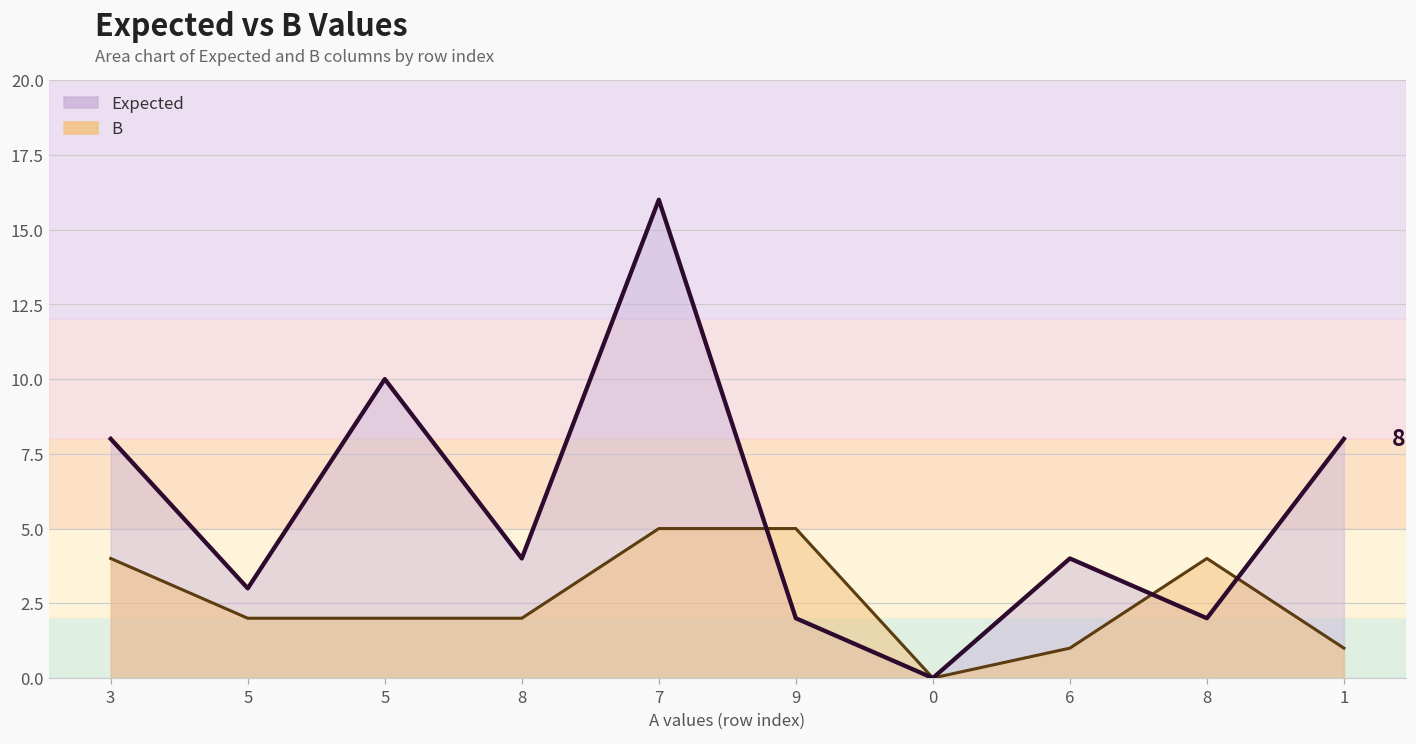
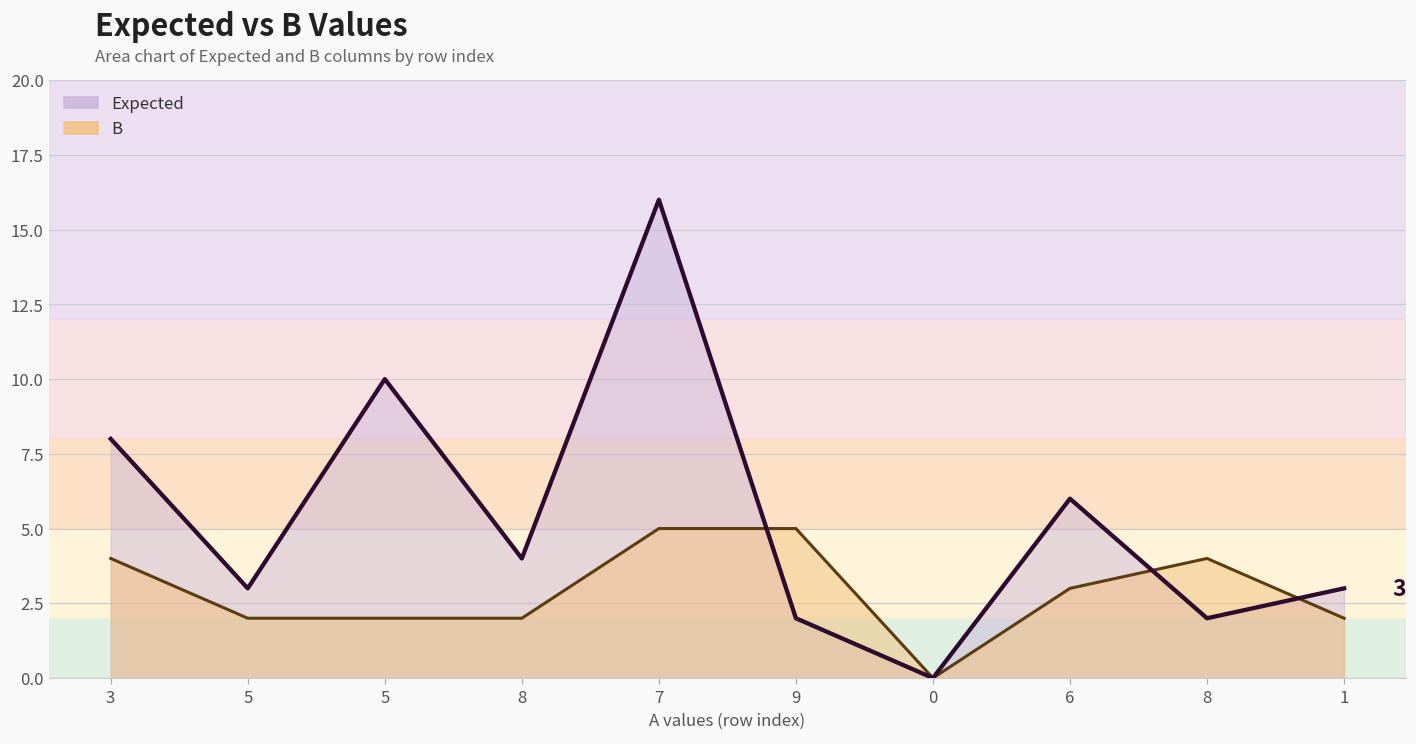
  {
    "Expected": {
-     "6": 4,
-     "1": 8
+     "6": 6,
+     "1": 3
    },
    "B": {
      "3": 4,
      "7": 5,
      "9": 5,
-     "6": 1,
-     "1": 1
+     "6": 3,
+     "1": 2
    }
  }
